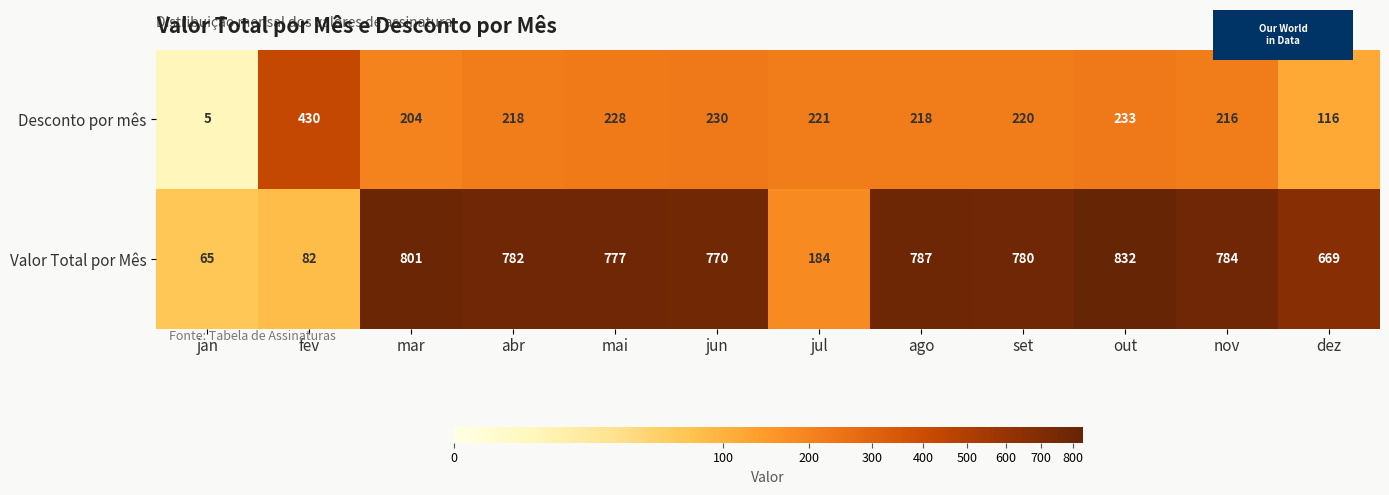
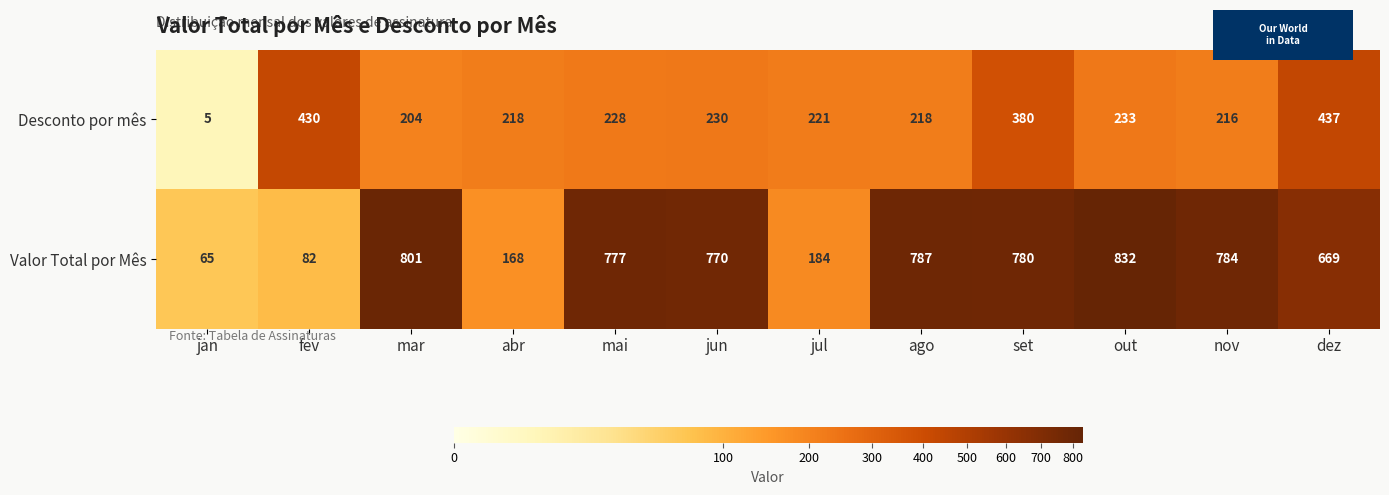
  {
    "Desconto por mês": {
      "jan": 5,
      "fev": 430,
      "mar": 204,
      "abr": 218,
      "mai": 228,
      "jun": 230,
      "jul": 221,
      "ago": 218,
-     "set": 220,
+     "set": 380,
      "out": 233,
      "nov": 216,
-     "dez": 116
+     "dez": 437
    },
    "Valor Total por Mês": {
      "jan": 65,
      "fev": 82,
      "mar": 801,
-     "abr": 782,
+     "abr": 168,
      "mai": 777,
      "jun": 770,
      "jul": 184,
      "ago": 787,
      "set": 780,
      "out": 832,
      "nov": 784,
      "dez": 669
    }
  }
